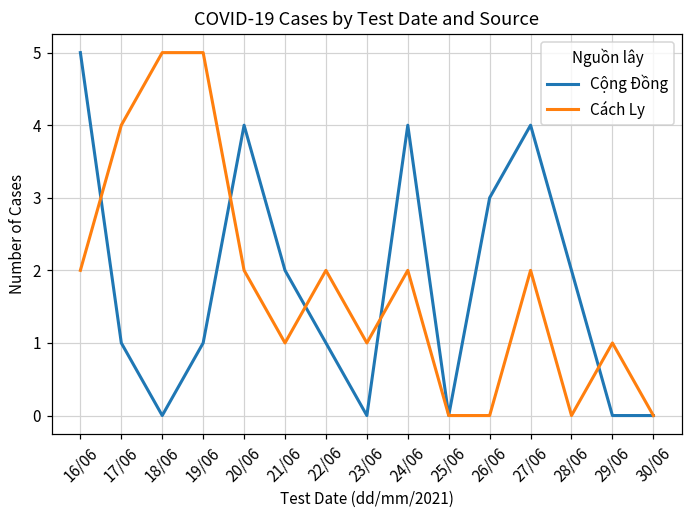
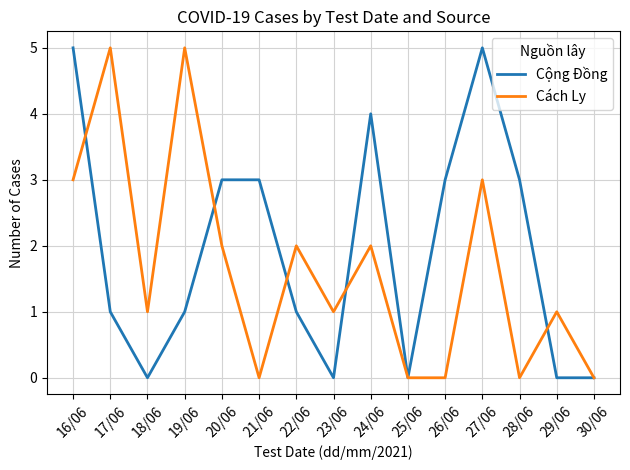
  {
    "Cộng Đồng": {
      "16/06": 5,
      "17/06": 1,
      "18/06": 0,
      "19/06": 1,
-     "20/06": 4,
-     "21/06": 2,
+     "20/06": 3,
+     "21/06": 3,
      "22/06": 1,
      "23/06": 0,
      "24/06": 4,
      "26/06": 3,
-     "27/06": 4,
-     "28/06": 2,
+     "27/06": 5,
+     "28/06": 3,
      "29/06": 0
    },
    "Cách Ly": {
-     "16/06": 2,
-     "17/06": 4,
-     "18/06": 5,
+     "16/06": 3,
+     "17/06": 5,
+     "18/06": 1,
      "19/06": 5,
      "20/06": 2,
-     "21/06": 1,
+     "21/06": 0,
      "22/06": 2,
      "23/06": 1,
      "24/06": 2,
      "26/06": 0,
-     "27/06": 2,
+     "27/06": 3,
      "28/06": 0,
      "29/06": 1
    }
  }
